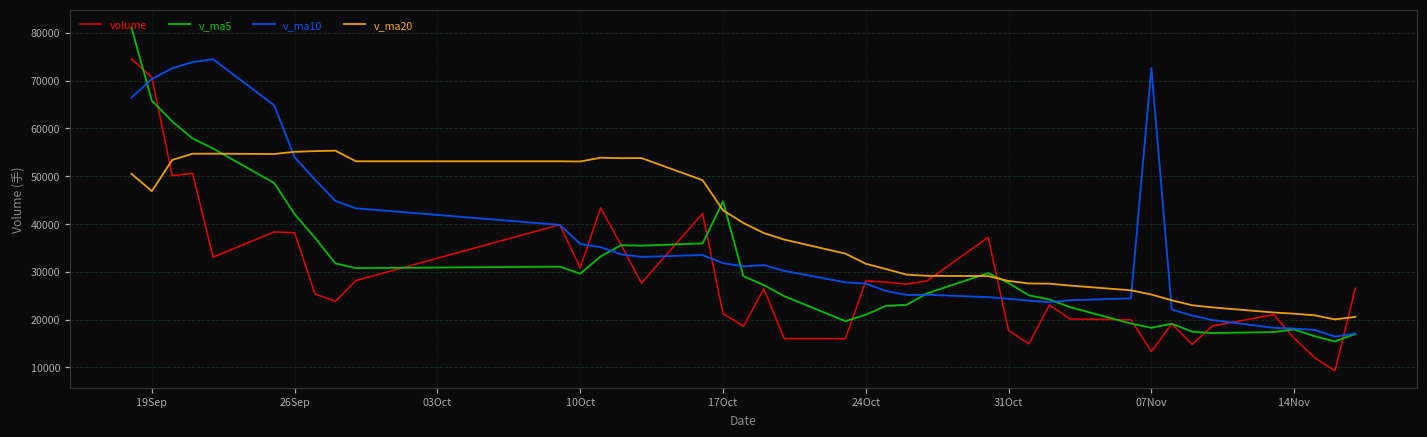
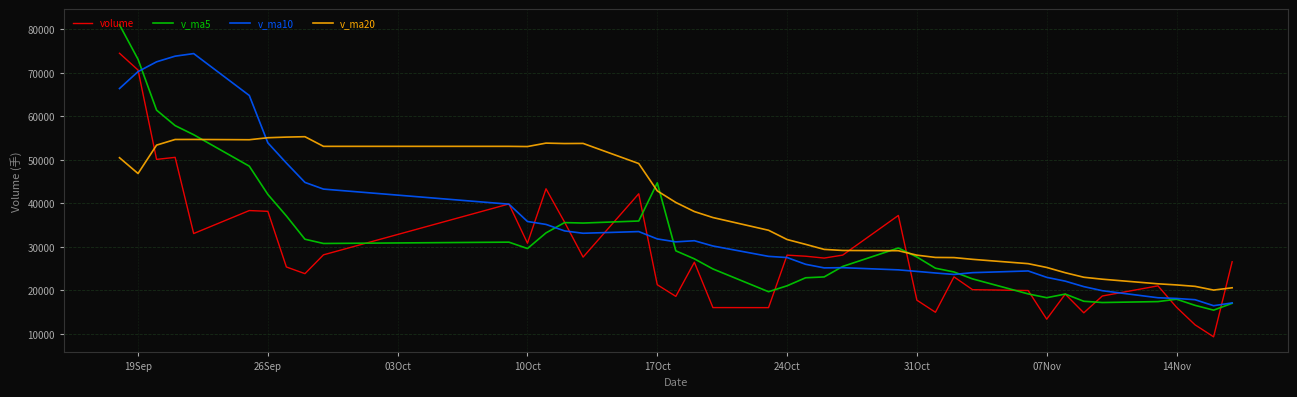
  {
    "volume": {
      "26Sep": 38000,
      "10Oct": 31000,
      "17Oct": 21000,
      "31Oct": 18000,
      "07Nov": 13000,
      "14Nov": 16000
    },
    "v_ma5": {
-     "19Sep": 66000,
+     "19Sep": 73000,
      "26Sep": 42000,
      "10Oct": 30000,
      "17Oct": 45000,
      "24Oct": 21000,
      "07Nov": 18000
    },
    "v_ma10": {
      "26Sep": 54000,
      "10Oct": 36000,
      "17Oct": 32000,
      "31Oct": 24000,
-     "07Nov": 73000
+     "07Nov": 23000
    },
    "v_ma20": {
      "19Sep": 47000,
      "26Sep": 55000,
      "10Oct": 53000,
      "17Oct": 43000,
      "24Oct": 32000,
      "07Nov": 25000,
      "14Nov": 21000
    }
  }
